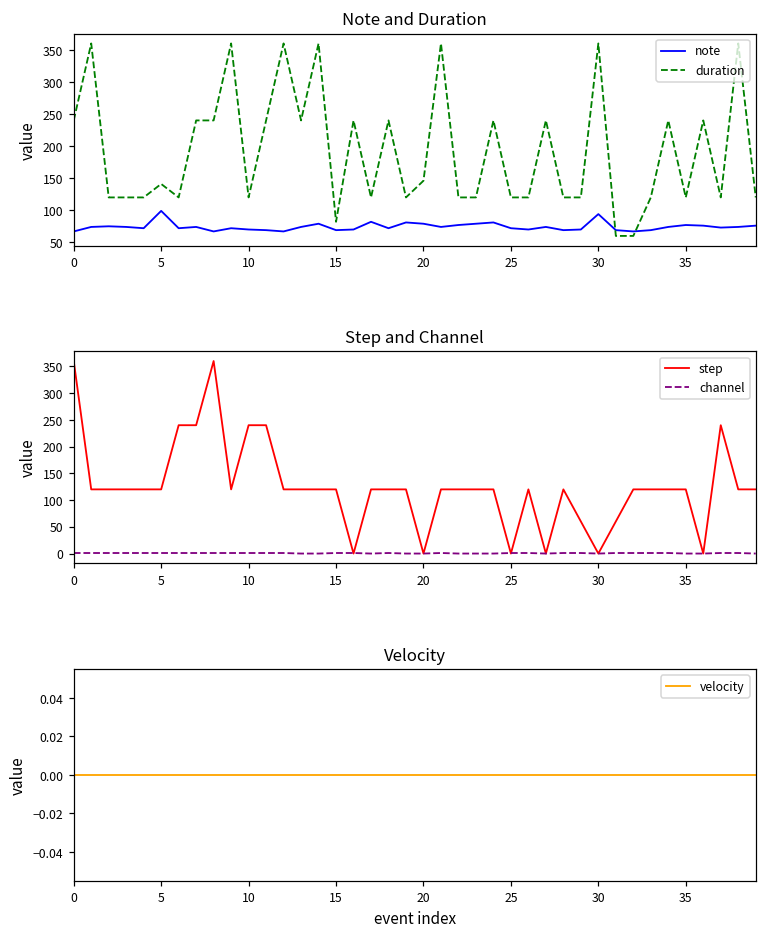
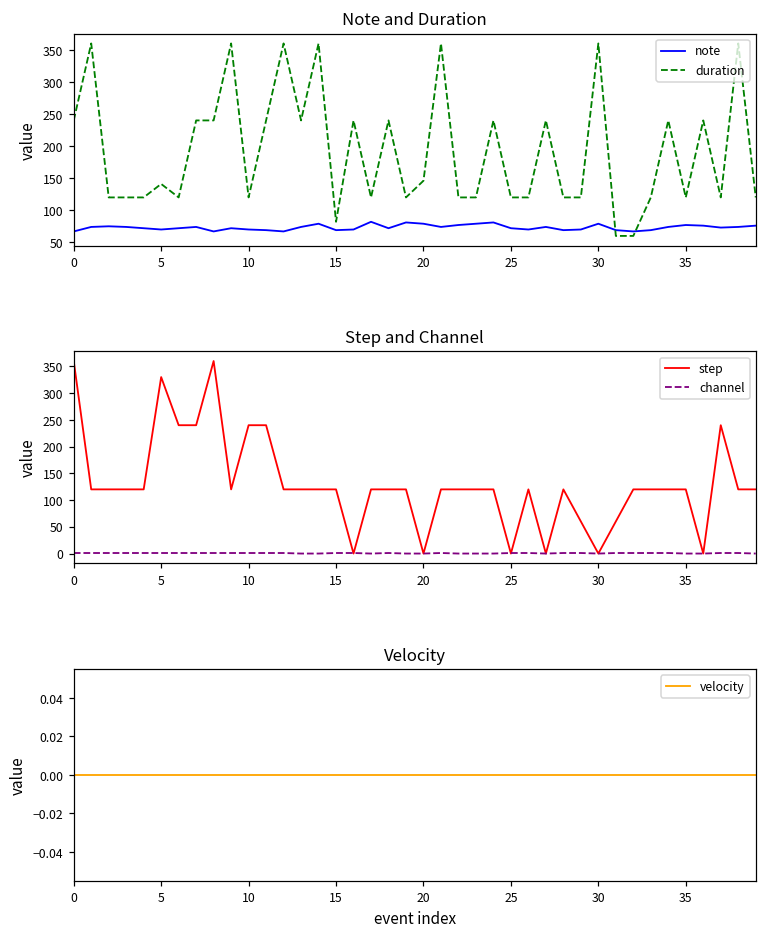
  {
    "Note and Duration": {
      "note": {
        "0": 70,
-       "5": 100,
+       "5": 70,
        "10": 70,
        "15": 70,
        "20": 80,
        "25": 70,
-       "30": 90,
+       "30": 80,
        "35": 80
      },
      "duration": {
        "0": 240,
        "5": 140,
        "10": 120,
        "15": 80,
        "20": 150,
        "25": 120,
        "30": 360,
        "35": 120
      }
    },
    "Step and Channel": {
      "step": {
        "0": 360,
-       "5": 120,
+       "5": 330,
        "10": 240,
        "15": 120,
        "35": 120
      },
      "channel": {
        "0": 0,
        "5": 0,
        "10": 0,
        "15": 0,
        "35": 0
      }
    },
    "Velocity": {
      "0": 0.000,
      "5": 0.000,
      "10": 0.000,
      "15": 0.000,
      "20": 0.000,
      "25": 0.000,
      "30": 0.000,
      "35": 0.000
    }
  }
